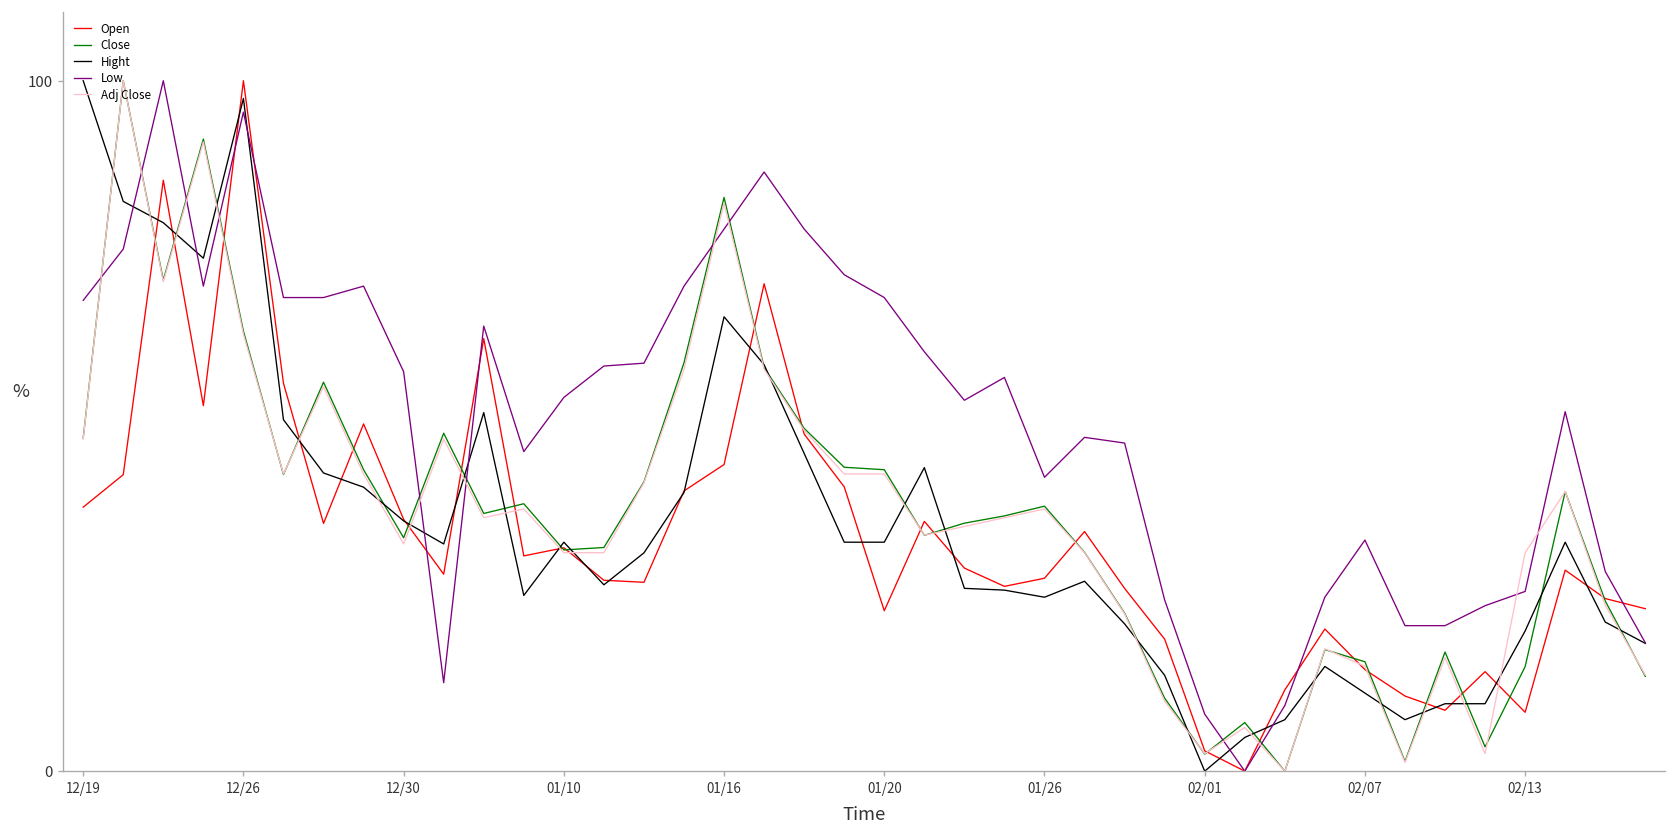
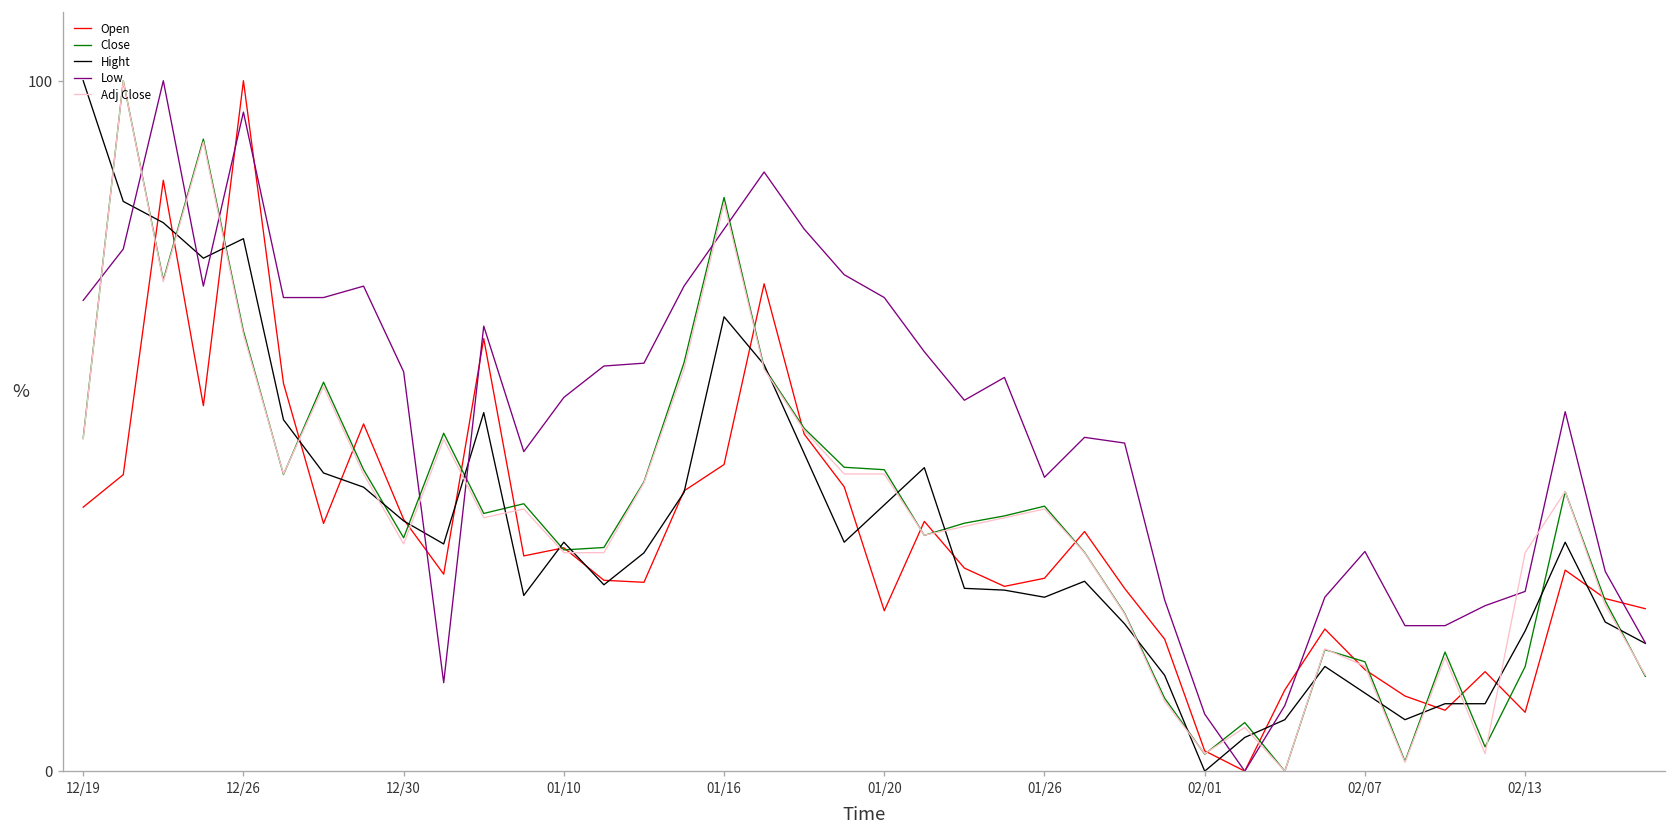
  {
    "Open": {
      "12/19": 38,
      "12/26": 100,
      "01/16": 44,
      "01/20": 23,
      "01/26": 28,
      "02/07": 15,
      "02/13": 9
    },
    "Close": {
      "12/26": 64,
      "12/30": 34,
      "01/16": 83,
      "01/20": 44,
      "02/07": 16,
      "02/13": 15
    },
    "Hight": {
      "12/19": 100,
-     "12/26": 97,
+     "12/26": 77,
      "01/10": 33,
      "01/16": 66,
-     "01/20": 33,
+     "01/20": 39,
      "01/26": 25,
      "02/01": 0,
      "02/07": 11,
      "02/13": 20
    },
    "Low": {
      "12/19": 68,
      "12/26": 95,
      "12/30": 58,
      "01/10": 54,
      "01/16": 79,
      "01/20": 69,
      "01/26": 43,
      "02/01": 8,
-     "02/07": 33,
+     "02/07": 32,
      "02/13": 26
    },
    "Adj Close": {
      "12/26": 63,
      "12/30": 33,
      "01/16": 82,
      "01/20": 43,
      "02/07": 15,
      "02/13": 32
    }
  }
